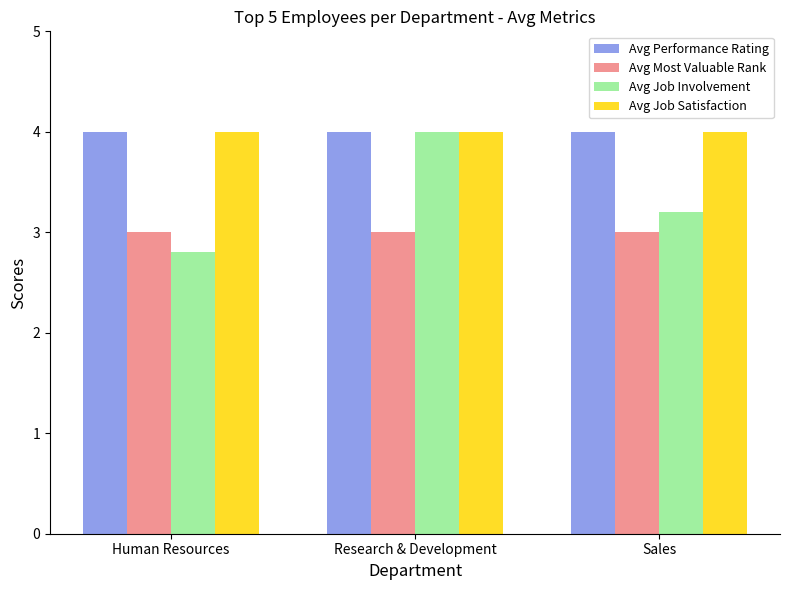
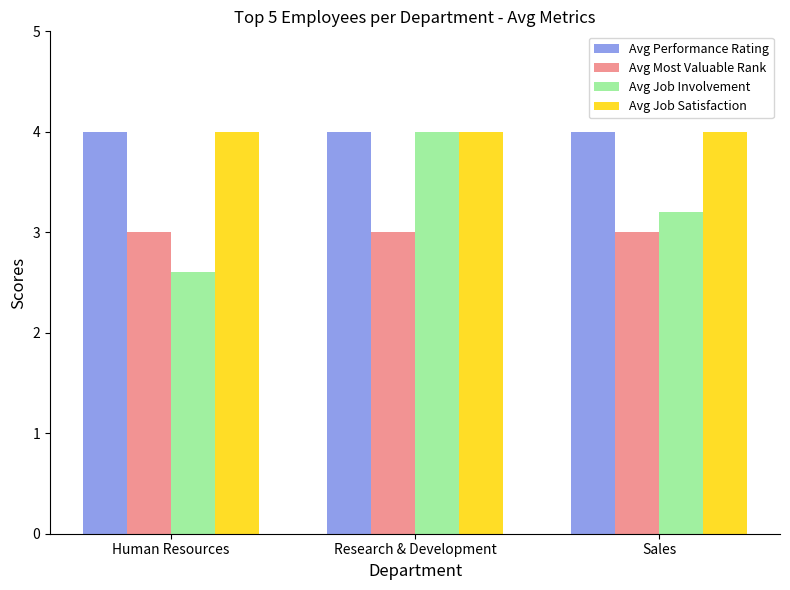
  {
    "Avg Performance Rating": {
      "Human Resources": 4.0,
      "Research & Development": 4.0,
      "Sales": 4.0
    },
    "Avg Most Valuable Rank": {
      "Human Resources": 3.0,
      "Research & Development": 3.0,
      "Sales": 3.0
    },
    "Avg Job Involvement": {
-     "Human Resources": 2.8,
+     "Human Resources": 2.6,
      "Research & Development": 4.0,
      "Sales": 3.2
    },
    "Avg Job Satisfaction": {
      "Human Resources": 4.0,
      "Research & Development": 4.0,
      "Sales": 4.0
    }
  }
